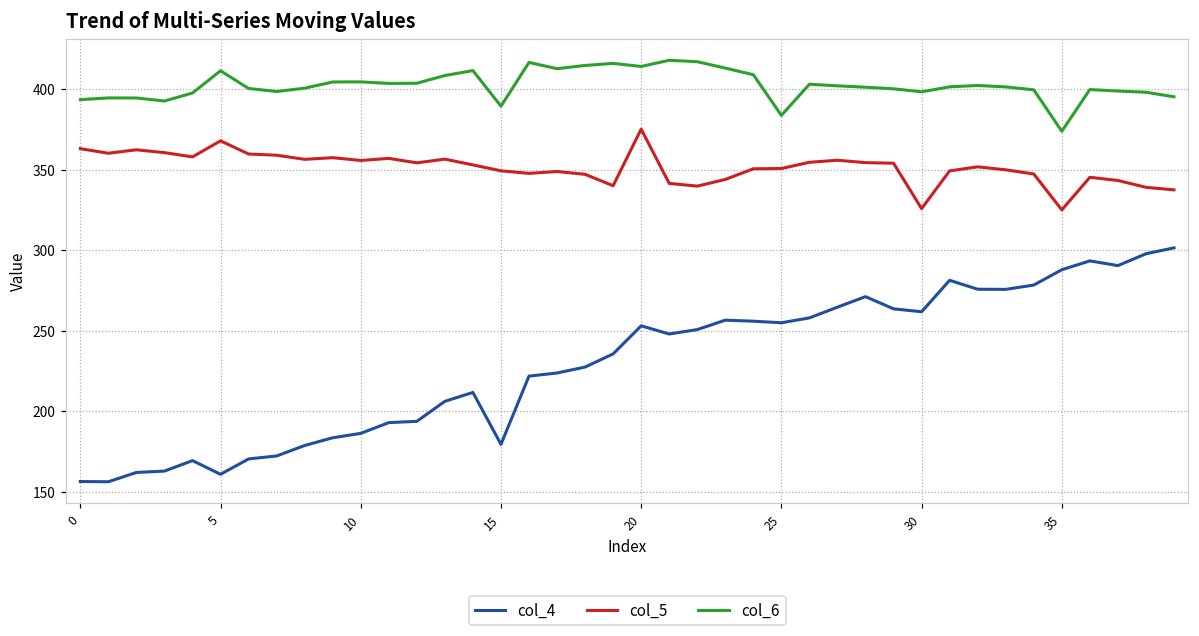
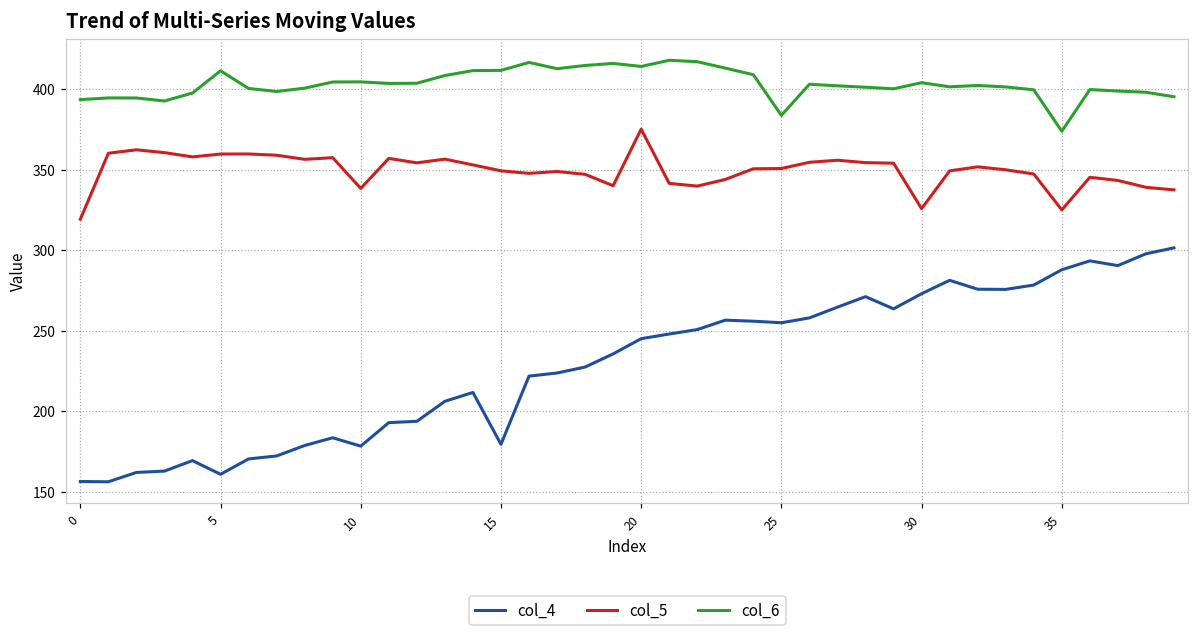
  {
    "col_4": {
      "0": 156,
      "5": 161,
-     "10": 186,
+     "10": 178,
      "15": 180,
-     "20": 253,
+     "20": 245,
      "25": 255,
-     "30": 262,
+     "30": 273,
      "35": 288
    },
    "col_5": {
-     "0": 363,
-     "5": 368,
-     "10": 356,
+     "0": 319,
+     "5": 360,
+     "10": 338,
      "15": 349,
      "20": 375,
      "25": 351,
      "30": 326,
      "35": 325
    },
    "col_6": {
      "0": 394,
      "5": 412,
      "10": 405,
-     "15": 390,
+     "15": 412,
      "20": 414,
      "25": 384,
-     "30": 398,
+     "30": 404,
      "35": 374
    }
  }
